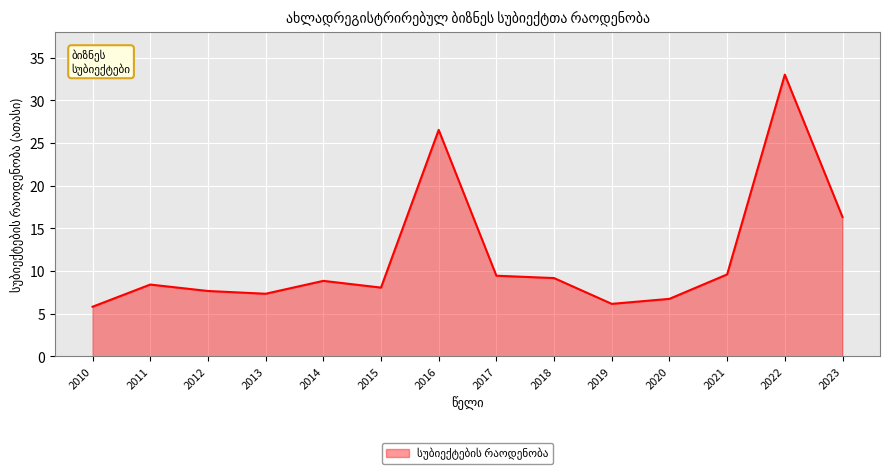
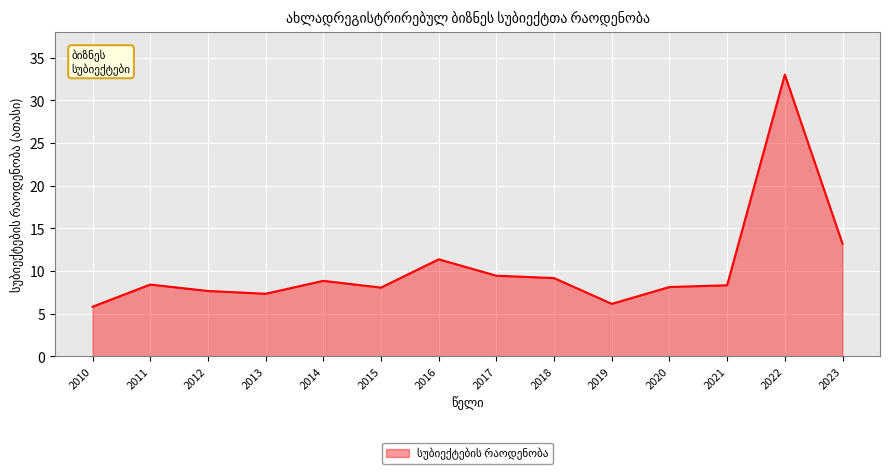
  {
    "2010": 6,
    "2011": 8,
    "2012": 8,
    "2013": 7,
    "2014": 9,
    "2015": 8,
-   "2016": 27,
+   "2016": 11,
    "2017": 9,
    "2018": 9,
    "2019": 6,
-   "2020": 7,
-   "2021": 10,
+   "2020": 8,
+   "2021": 8,
    "2022": 33,
-   "2023": 16
+   "2023": 13
  }
